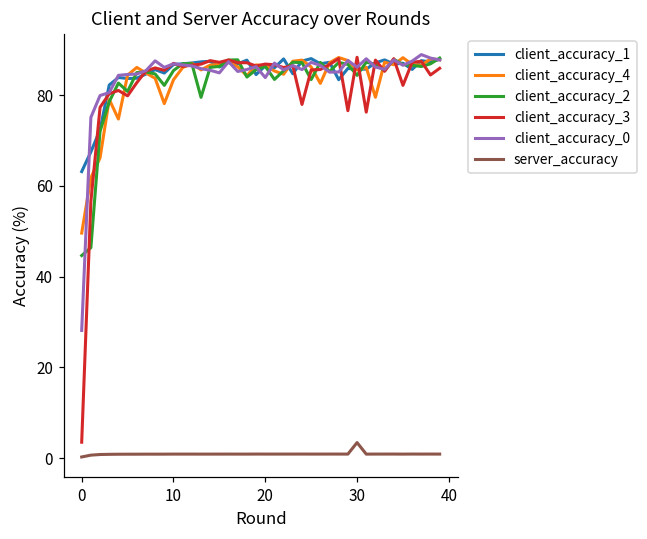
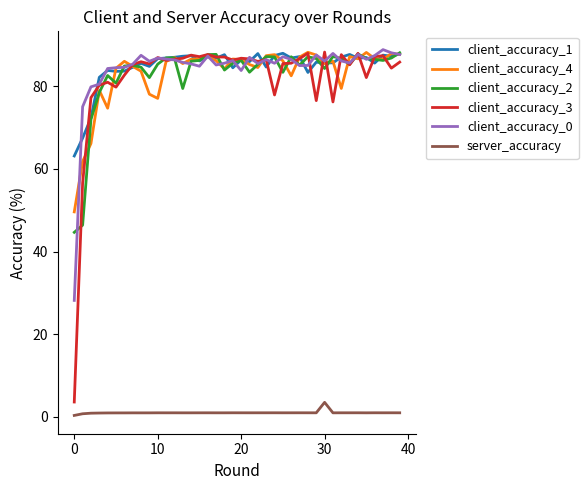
  {
    "client_accuracy_1": {
      "0": 63
    },
    "client_accuracy_4": {
      "0": 50,
-     "10": 83
+     "10": 77
    },
    "client_accuracy_2": {
      "0": 45,
      "10": 85,
      "30": 84
    },
    "client_accuracy_3": {
      "0": 4,
      "30": 88
    },
    "client_accuracy_0": {
      "0": 28,
      "20": 84
    },
    "server_accuracy": {
      "0": 0,
      "10": 1,
      "20": 1,
      "30": 3
    }
  }
